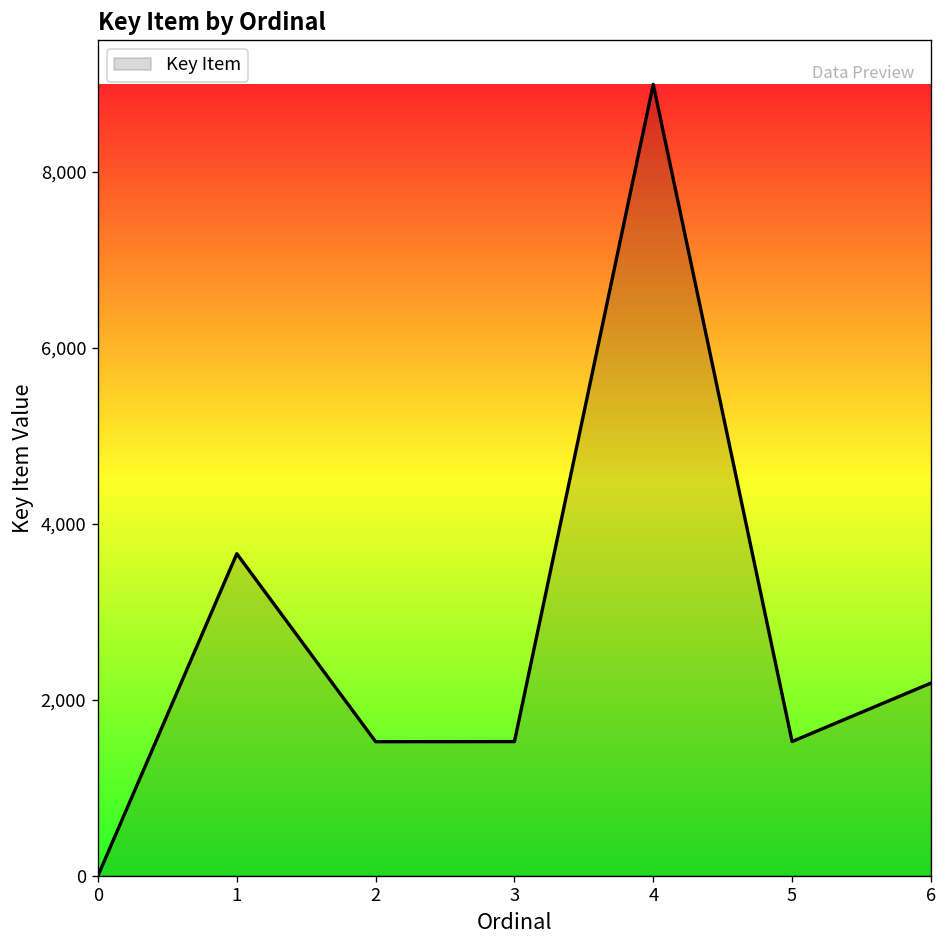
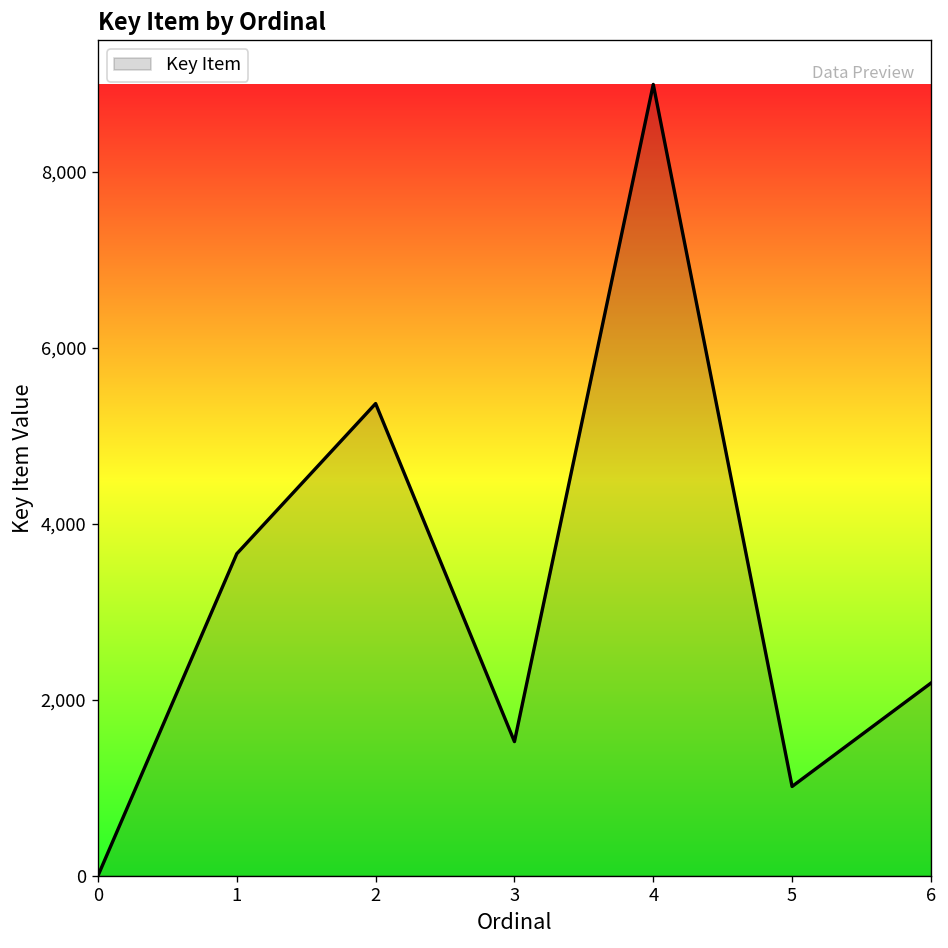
  {
    "0": "0",
    "1": "3,700",
-   "2": "1,500",
+   "2": "5,400",
    "3": "1,500",
    "4": "9,000",
-   "5": "1,500",
+   "5": "1,000",
    "6": "2,200"
  }
